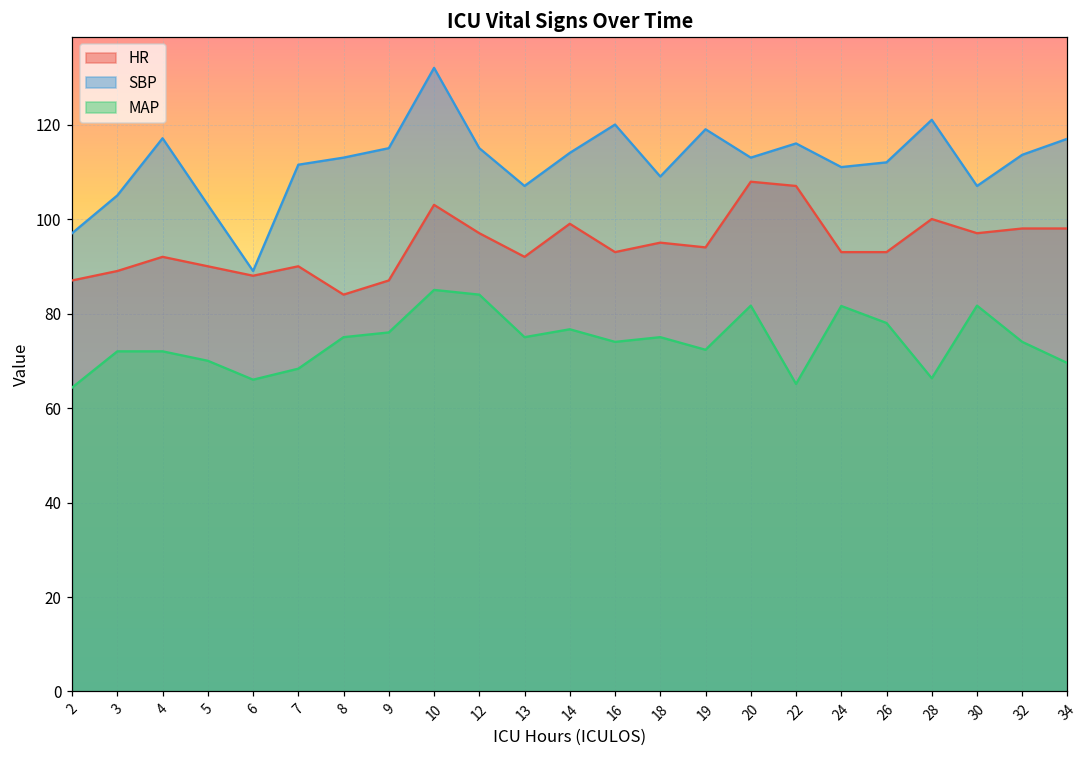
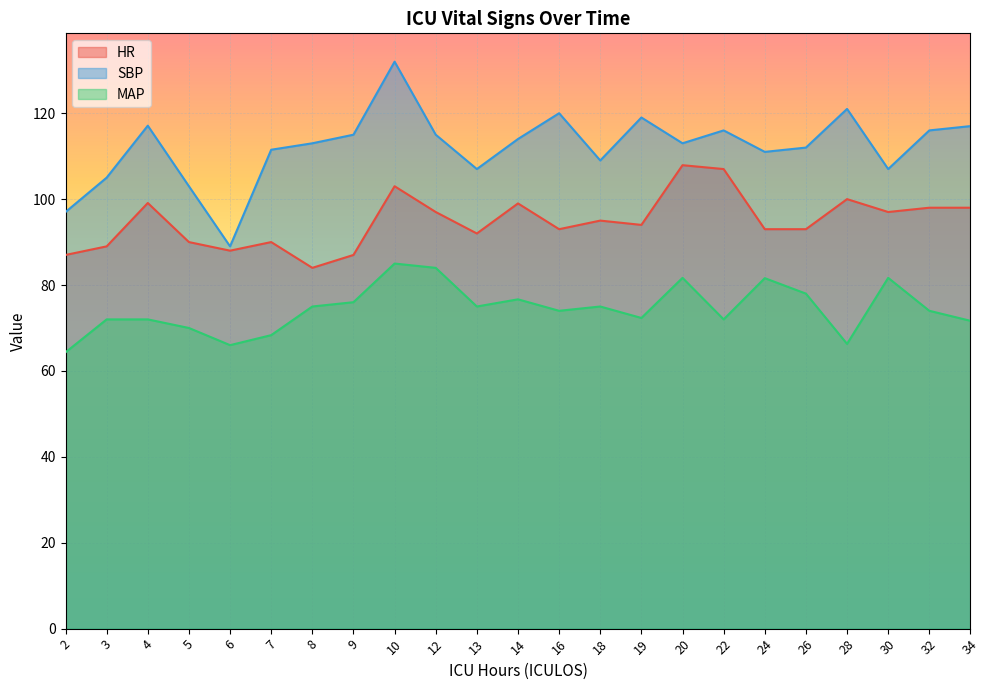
  {
    "HR": {
      "2": 87,
      "3": 89,
-     "4": 92,
+     "4": 99,
      "5": 90,
      "6": 88,
      "7": 90,
      "8": 84,
      "9": 87,
      "10": 103,
      "12": 97,
      "13": 92,
      "14": 99,
      "16": 93,
      "18": 95,
      "19": 94,
      "20": 108,
      "22": 107,
      "24": 93,
      "26": 93,
      "28": 100,
      "30": 97,
      "32": 98,
      "34": 98
    },
    "SBP": {
      "2": 97,
      "3": 105,
      "4": 117,
      "5": 103,
      "6": 89,
      "7": 112,
      "8": 113,
      "9": 115,
      "10": 132,
      "12": 115,
      "13": 107,
      "14": 114,
      "16": 120,
      "18": 109,
      "19": 119,
      "20": 113,
      "22": 116,
      "24": 111,
      "26": 112,
      "28": 121,
      "30": 107,
-     "32": 114,
+     "32": 116,
      "34": 117
    },
    "MAP": {
      "2": 64,
      "3": 72,
      "4": 72,
      "5": 70,
      "6": 66,
      "7": 68,
      "8": 75,
      "9": 76,
      "10": 85,
      "12": 84,
      "13": 75,
      "14": 77,
      "16": 74,
      "18": 75,
      "19": 72,
      "20": 82,
-     "22": 65,
+     "22": 72,
      "24": 82,
      "26": 78,
      "28": 66,
      "30": 82,
      "32": 74,
-     "34": 70
+     "34": 72
    }
  }
